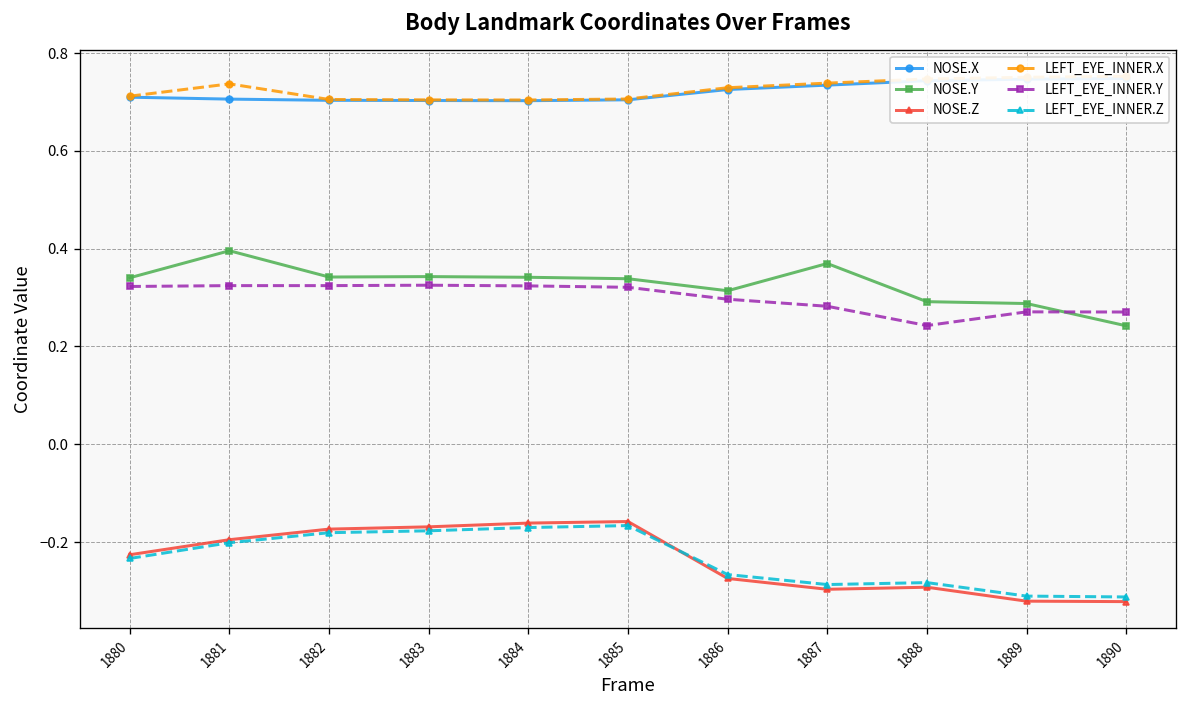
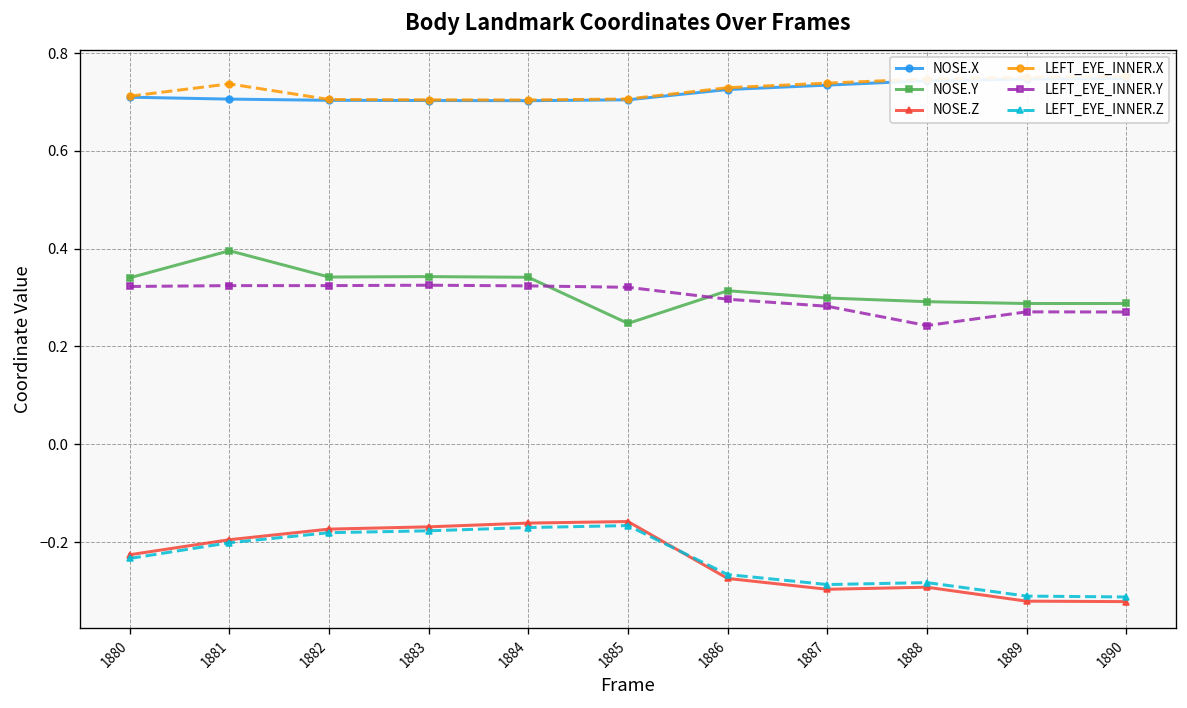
  {
    "NOSE.Y": {
      "1880": 0.34,
      "1881": 0.40,
      "1882": 0.34,
      "1883": 0.34,
      "1884": 0.34,
-     "1885": 0.34,
+     "1885": 0.25,
      "1886": 0.31,
-     "1887": 0.37,
+     "1887": 0.30,
      "1888": 0.29,
      "1889": 0.29,
-     "1890": 0.24
+     "1890": 0.29
    },
    "NOSE.Z": {
      "1880": -0.23,
      "1881": -0.20,
      "1882": -0.17,
      "1883": -0.17,
      "1884": -0.16,
      "1885": -0.16,
      "1886": -0.27,
      "1887": -0.30,
      "1888": -0.29,
      "1889": -0.32,
      "1890": -0.32
    },
    "LEFT_EYE_INNER.X": {
      "1881": 0.74
    },
    "LEFT_EYE_INNER.Y": {
      "1880": 0.32,
      "1881": 0.32,
      "1882": 0.32,
      "1883": 0.33,
      "1884": 0.32,
      "1885": 0.32,
      "1886": 0.30,
      "1887": 0.28,
      "1888": 0.24,
      "1889": 0.27,
      "1890": 0.27
    }
  }
